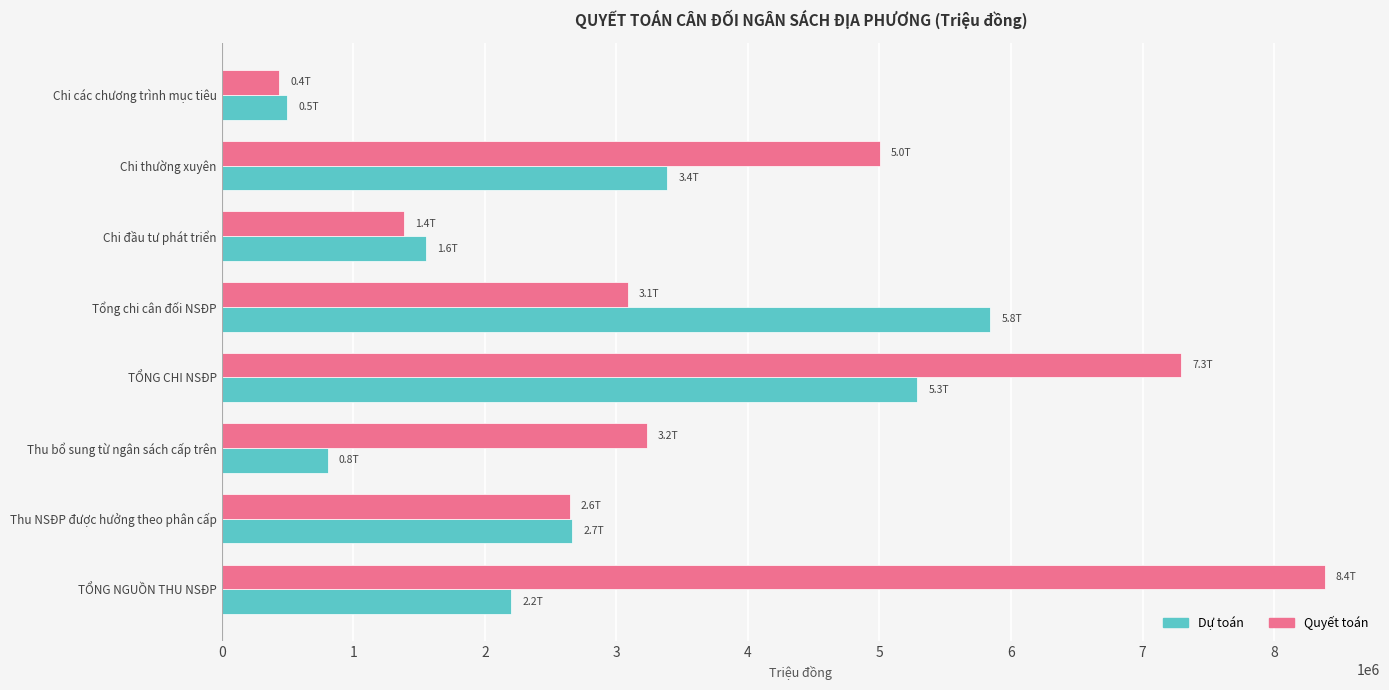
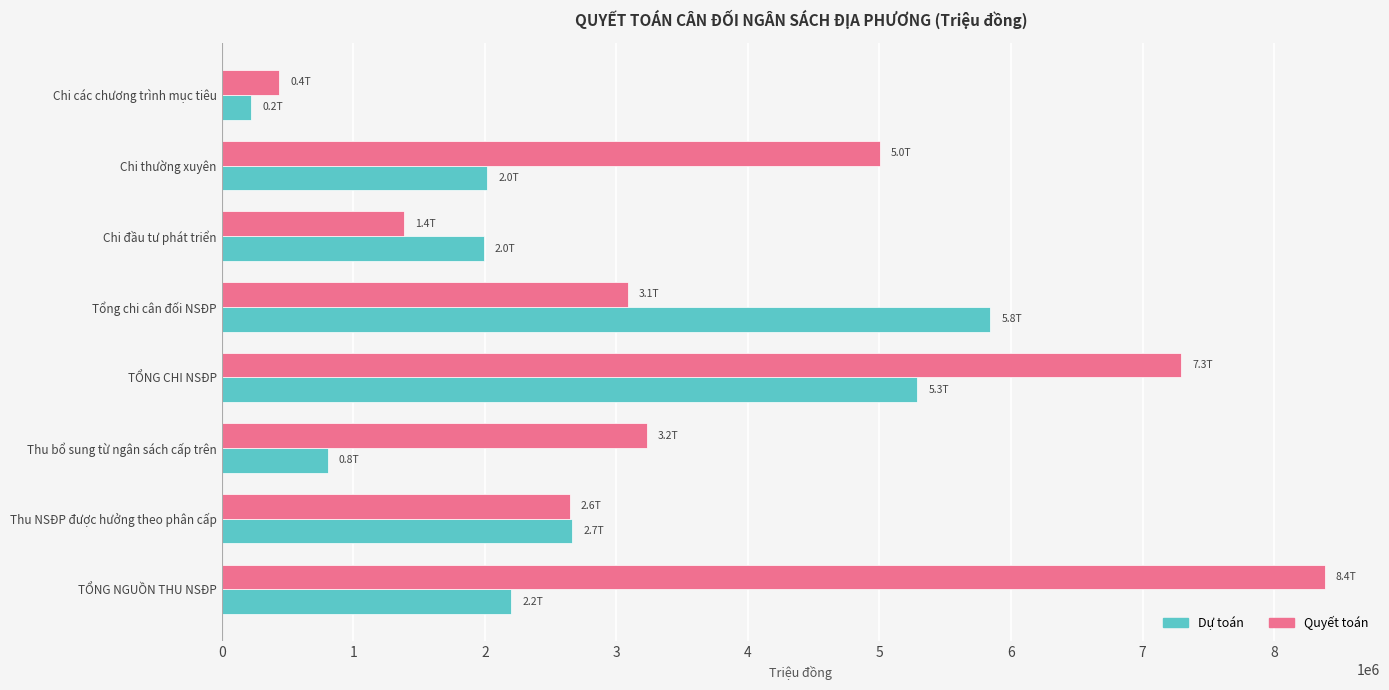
  {
    "Dự toán": {
-     "Chi các chương trình mục tiêu": "0.5T",
-     "Chi thường xuyên": "3.4T",
-     "Chi đầu tư phát triển": "1.6T",
+     "Chi các chương trình mục tiêu": "0.2T",
+     "Chi thường xuyên": "2.0T",
+     "Chi đầu tư phát triển": "2.0T",
      "Tổng chi cân đối NSĐP": "5.8T",
      "TỔNG CHI NSĐP": "5.3T",
      "Thu bổ sung từ ngân sách cấp trên": "0.8T",
      "Thu NSĐP được hưởng theo phân cấp": "2.7T",
      "TỔNG NGUỒN THU NSĐP": "2.2T"
    },
    "Quyết toán": {
      "Chi các chương trình mục tiêu": "0.4T",
      "Chi thường xuyên": "5.0T",
      "Chi đầu tư phát triển": "1.4T",
      "Tổng chi cân đối NSĐP": "3.1T",
      "TỔNG CHI NSĐP": "7.3T",
      "Thu bổ sung từ ngân sách cấp trên": "3.2T",
      "Thu NSĐP được hưởng theo phân cấp": "2.6T",
      "TỔNG NGUỒN THU NSĐP": "8.4T"
    }
  }
